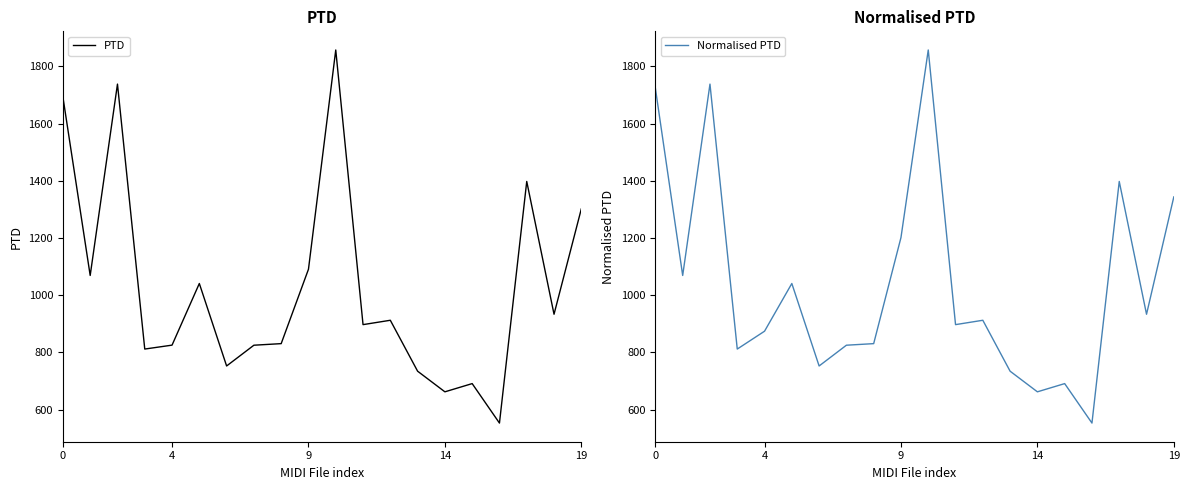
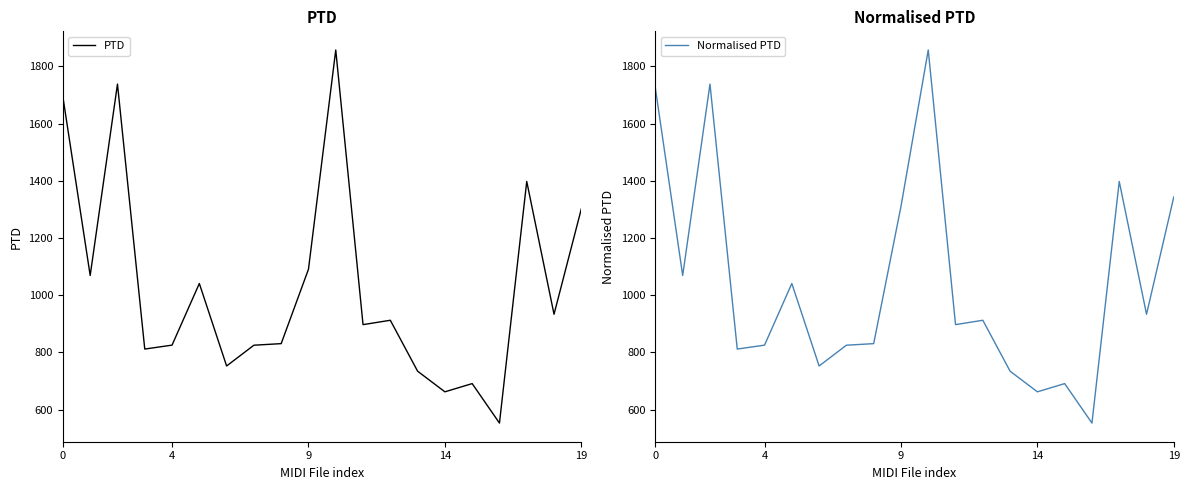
  {
    "PTD": {
      "0": 1690,
      "4": 830,
      "9": 1090,
      "14": 660,
      "19": 1300
    },
    "Normalised PTD": {
      "0": 1720,
-     "4": 870,
-     "9": 1200,
+     "4": 830,
+     "9": 1310,
      "14": 660,
      "19": 1340
    }
  }
